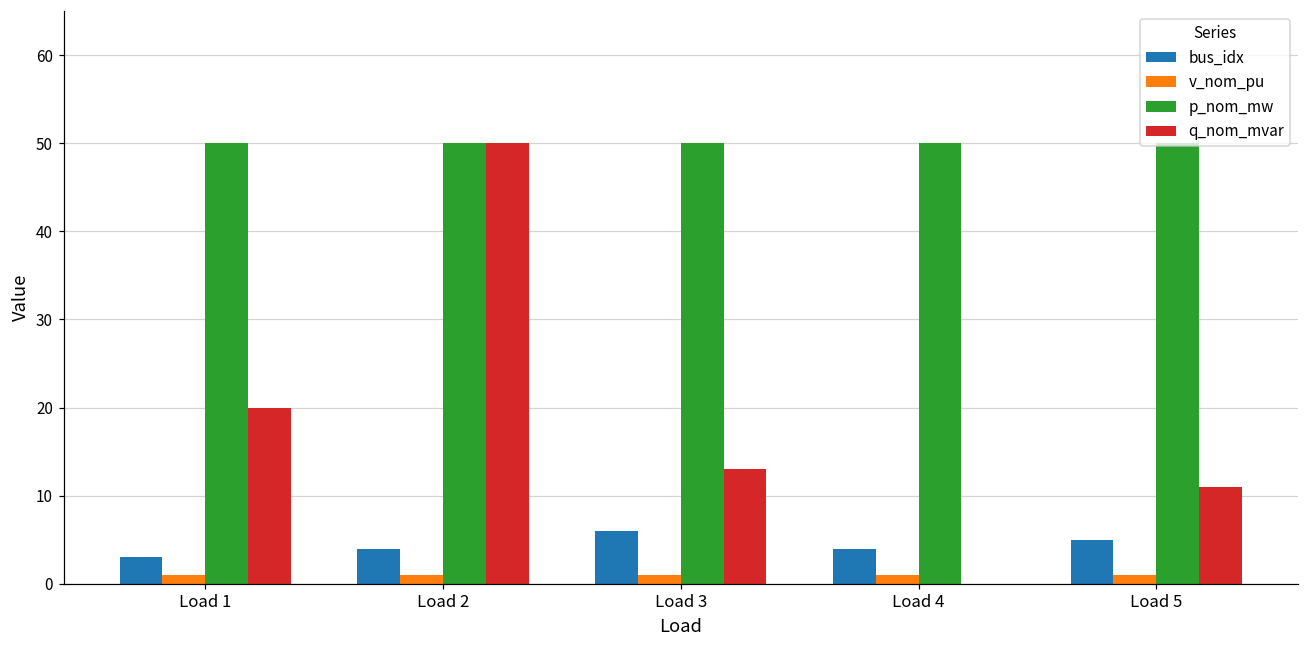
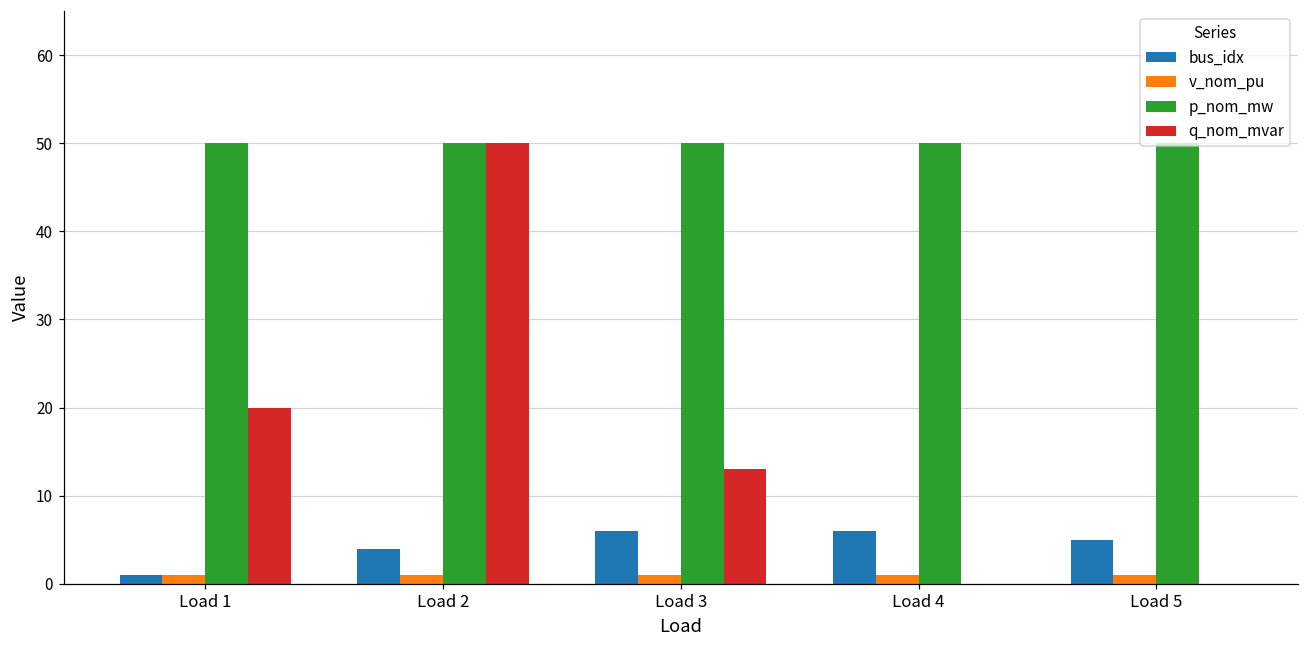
  {
    "bus_idx": {
-     "Load 1": 3,
+     "Load 1": 1,
      "Load 2": 4,
      "Load 3": 6,
-     "Load 4": 4,
+     "Load 4": 6,
      "Load 5": 5
    },
    "v_nom_pu": {
      "Load 1": 1,
      "Load 2": 1,
      "Load 3": 1,
      "Load 4": 1,
      "Load 5": 1
    },
    "p_nom_mw": {
      "Load 1": 50,
      "Load 2": 50,
      "Load 3": 50,
      "Load 4": 50,
      "Load 5": 50
    },
    "q_nom_mvar": {
      "Load 1": 20,
      "Load 2": 50,
      "Load 3": 13,
      "Load 4": 0,
-     "Load 5": 11
+     "Load 5": 0
    }
  }
